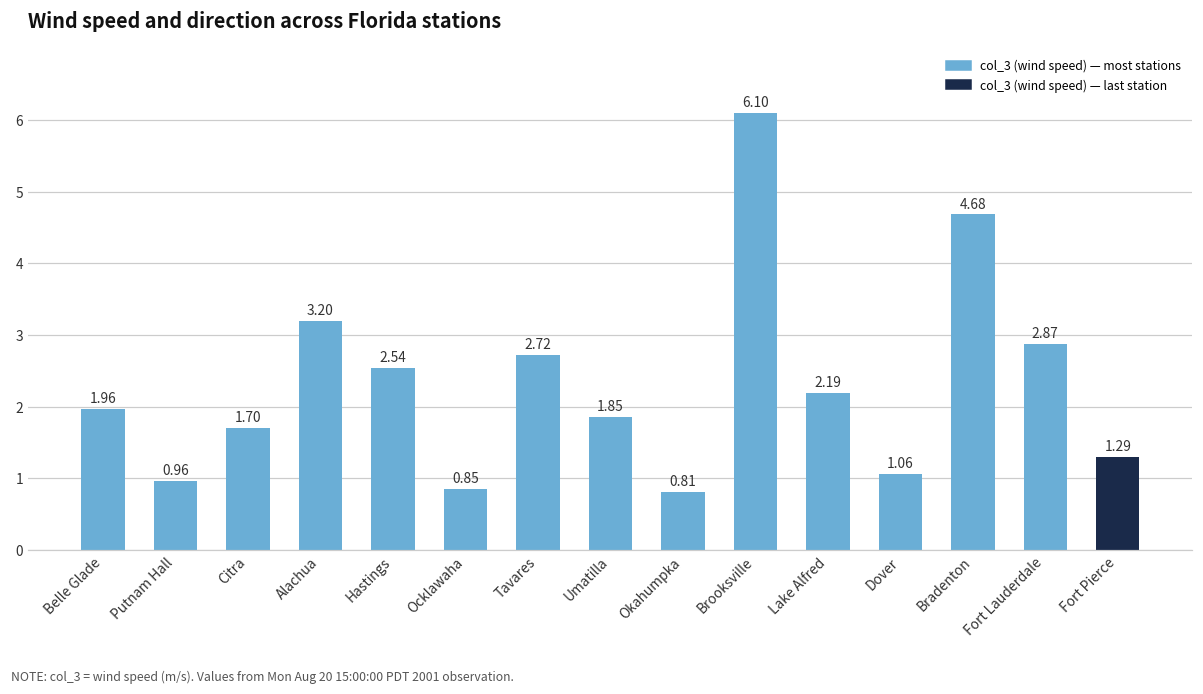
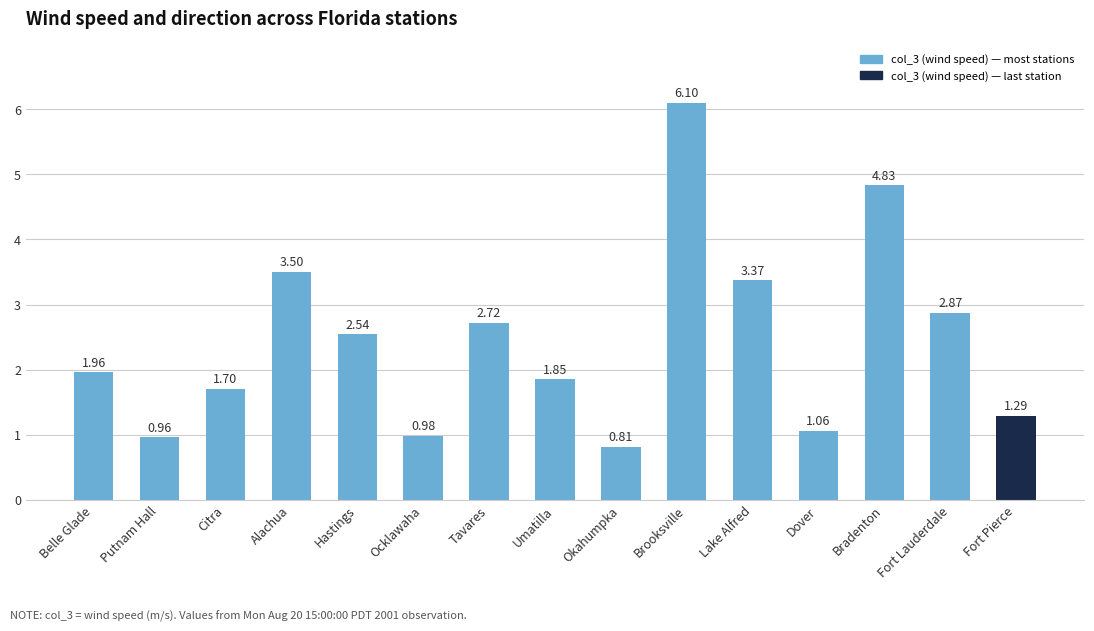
  {
    "Belle Glade": 1.96,
    "Putnam Hall": 0.96,
    "Citra": 1.70,
-   "Alachua": 3.20,
+   "Alachua": 3.50,
    "Hastings": 2.54,
-   "Ocklawaha": 0.85,
+   "Ocklawaha": 0.98,
    "Tavares": 2.72,
    "Umatilla": 1.85,
    "Okahumpka": 0.81,
    "Brooksville": 6.10,
-   "Lake Alfred": 2.19,
+   "Lake Alfred": 3.37,
    "Dover": 1.06,
-   "Bradenton": 4.68,
+   "Bradenton": 4.83,
    "Fort Lauderdale": 2.87,
    "Fort Pierce": 1.29
  }
